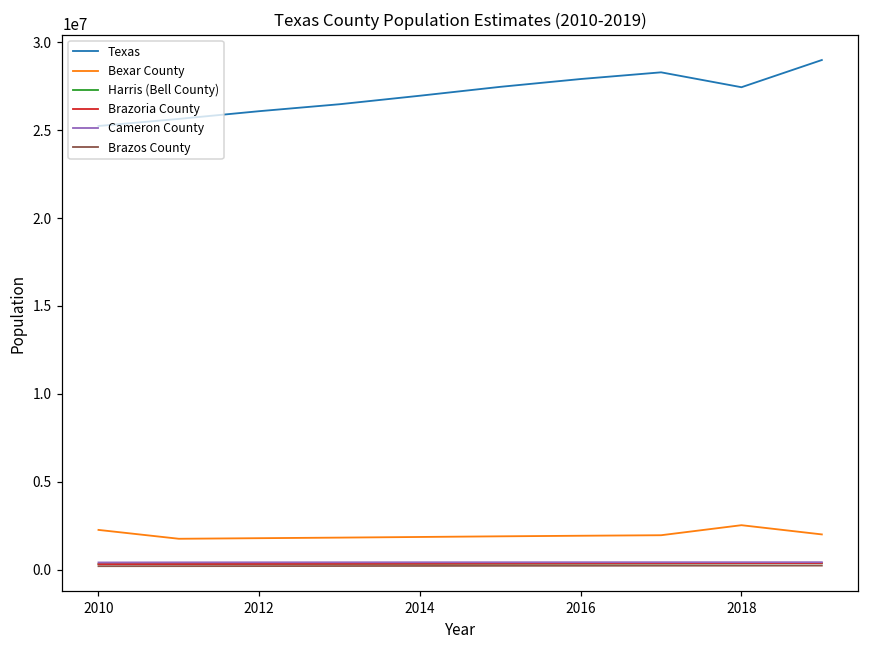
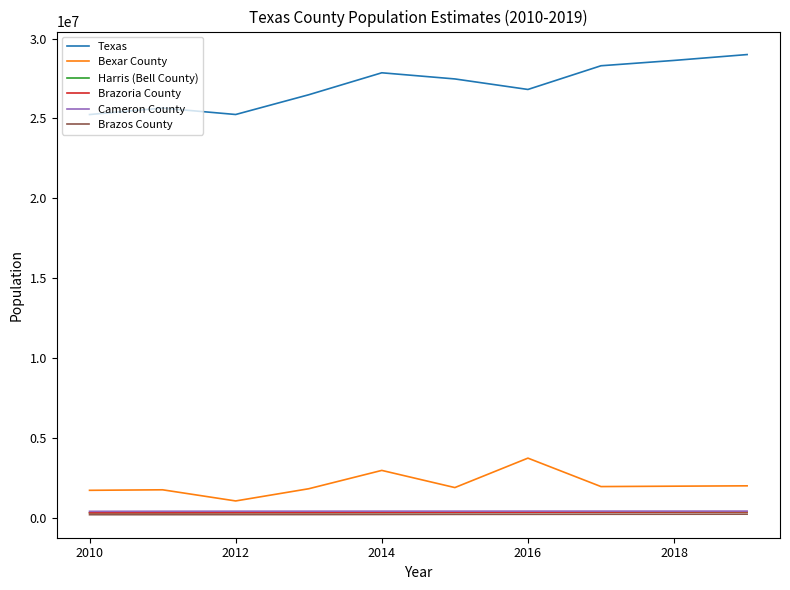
  {
    "Texas": {
-     "2012": 26100000,
-     "2014": 27000000,
-     "2016": 27900000,
-     "2018": 27400000
+     "2012": 25200000,
+     "2014": 27900000,
+     "2016": 26800000,
+     "2018": 28600000
    },
    "Bexar County": {
-     "2010": 2300000,
-     "2012": 1800000,
-     "2014": 1900000,
-     "2016": 1900000,
-     "2018": 2500000
+     "2010": 1700000,
+     "2012": 1100000,
+     "2014": 3000000,
+     "2016": 3700000,
+     "2018": 2000000
    }
  }
